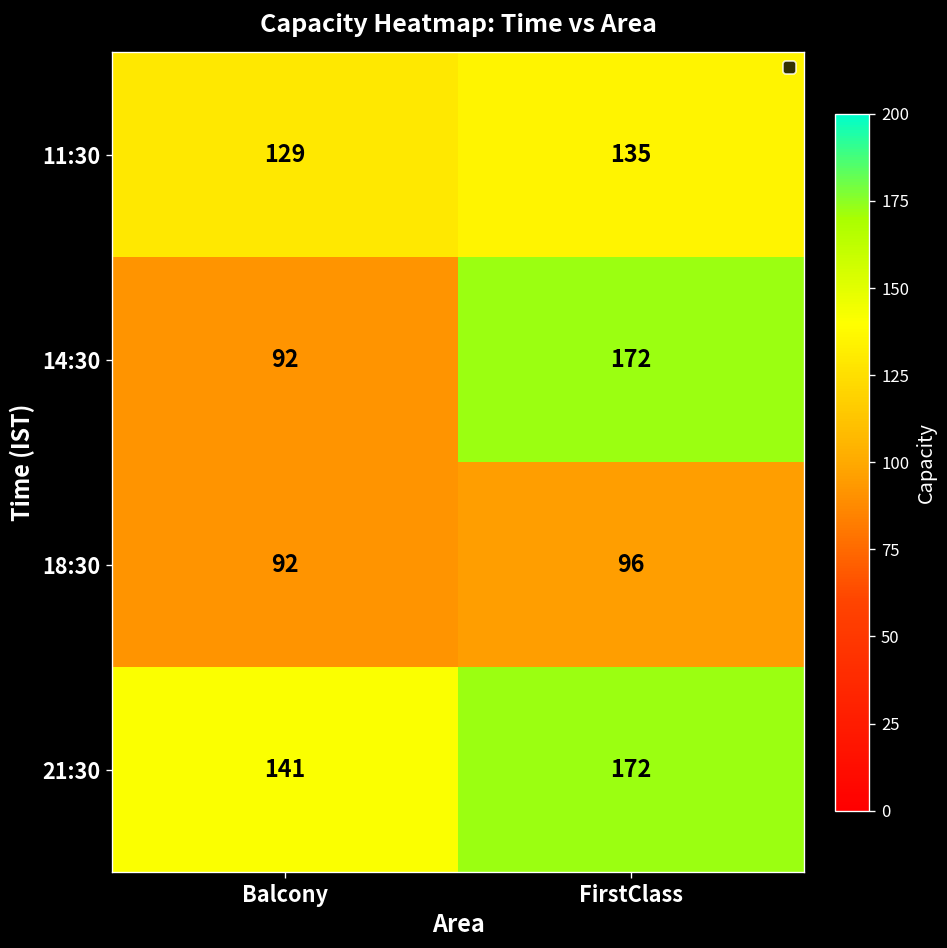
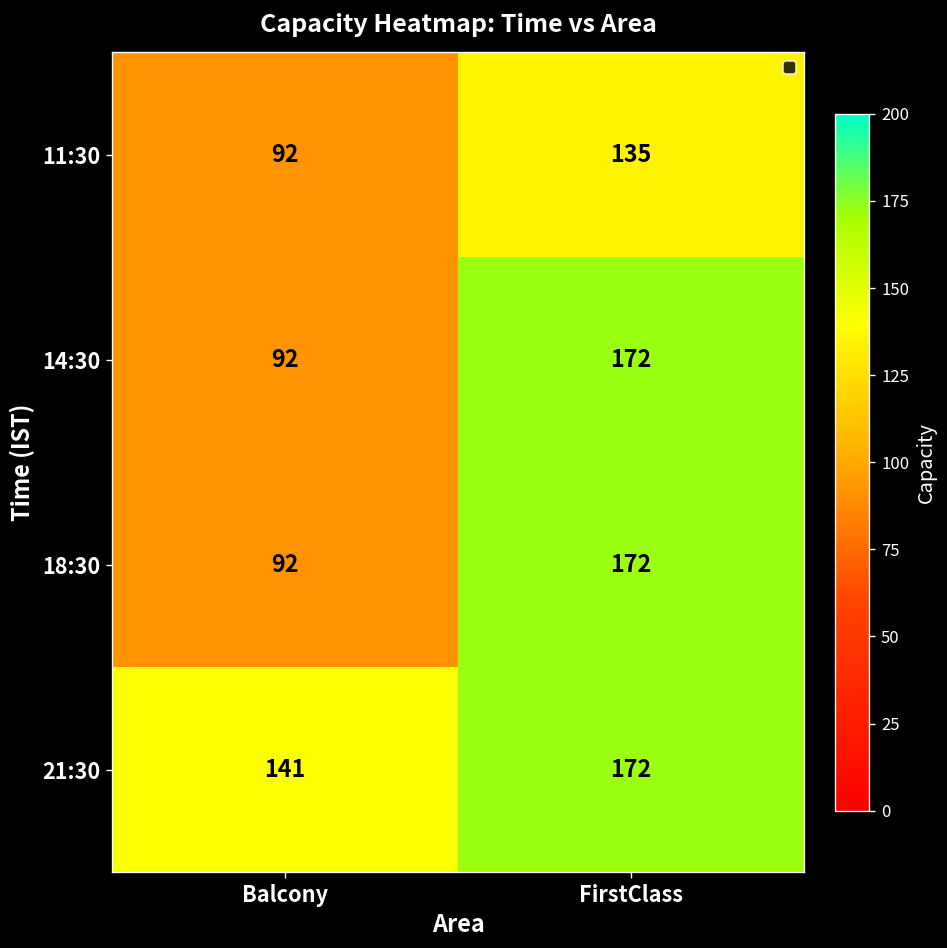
  {
    "11:30": {
-     "Balcony": 129,
+     "Balcony": 92,
      "FirstClass": 135
    },
    "14:30": {
      "Balcony": 92,
      "FirstClass": 172
    },
    "18:30": {
      "Balcony": 92,
-     "FirstClass": 96
+     "FirstClass": 172
    },
    "21:30": {
      "Balcony": 141,
      "FirstClass": 172
    }
  }
